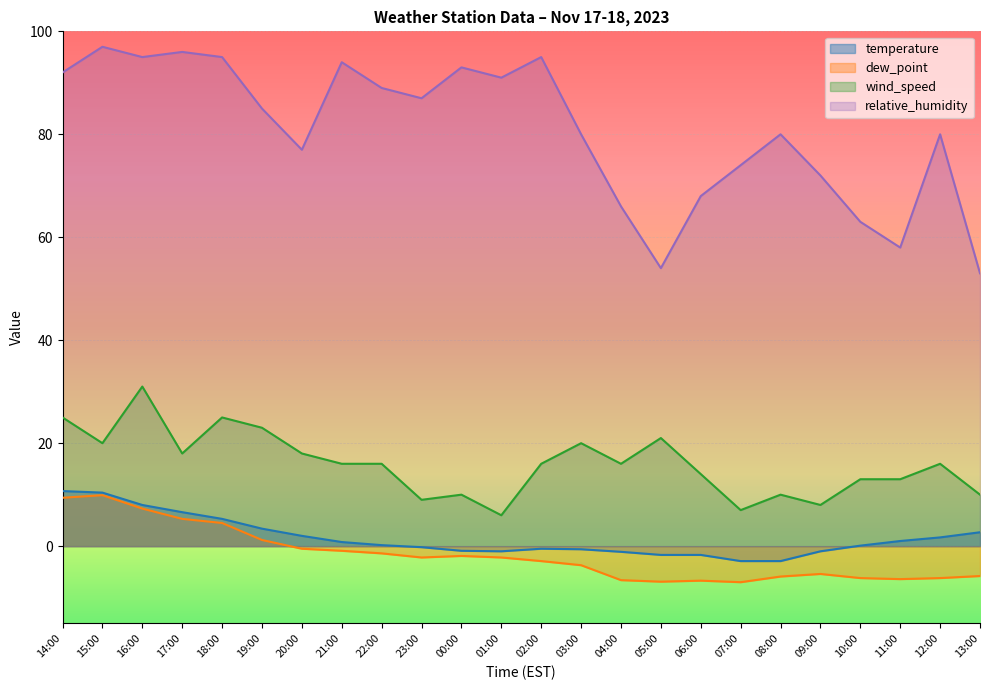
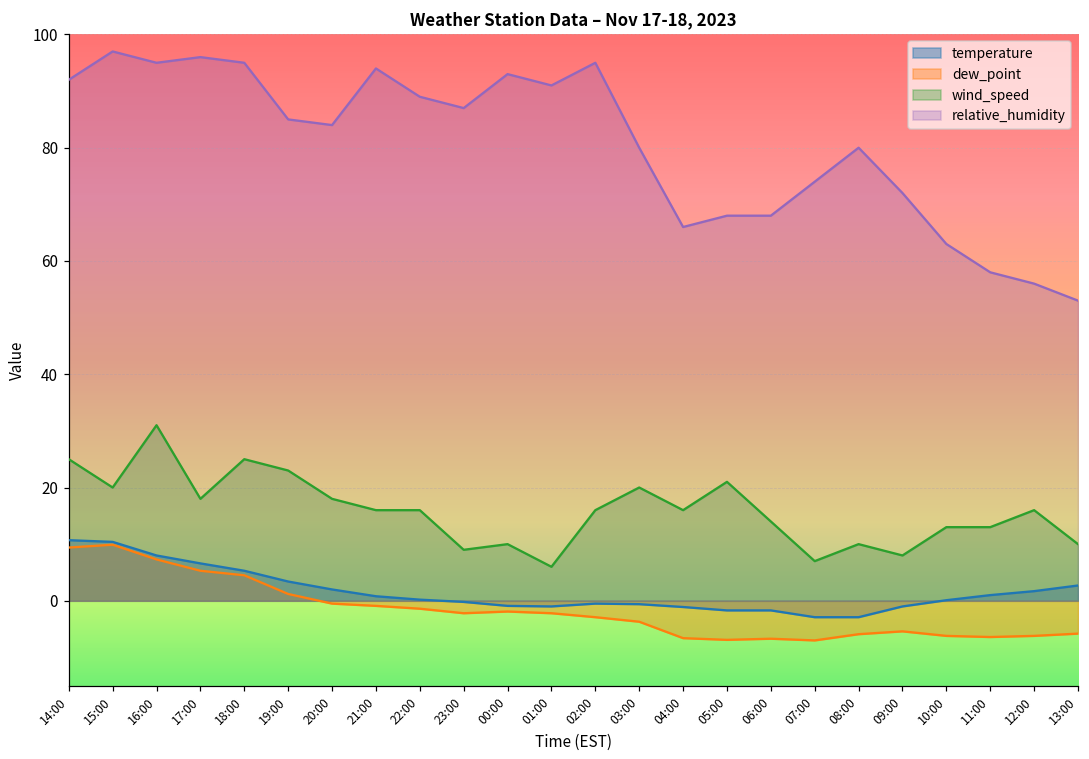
  {
    "wind_speed": {
      "14:00": 25,
      "15:00": 20,
      "16:00": 31,
      "17:00": 18,
      "18:00": 25,
      "19:00": 23,
      "20:00": 18,
      "21:00": 16,
      "22:00": 16,
      "23:00": 9,
      "00:00": 10,
      "01:00": 6,
      "02:00": 16,
      "03:00": 20,
      "04:00": 16,
      "05:00": 21,
      "06:00": 14,
      "07:00": 7,
      "08:00": 10,
      "09:00": 8,
      "10:00": 13,
      "11:00": 13,
      "12:00": 16,
      "13:00": 10
    },
    "relative_humidity": {
      "14:00": 92,
      "15:00": 97,
      "16:00": 95,
      "17:00": 96,
      "18:00": 95,
      "19:00": 85,
-     "20:00": 77,
+     "20:00": 84,
      "21:00": 94,
      "22:00": 89,
      "23:00": 87,
      "00:00": 93,
      "01:00": 91,
      "02:00": 95,
      "03:00": 80,
      "04:00": 66,
-     "05:00": 54,
+     "05:00": 68,
      "06:00": 68,
      "07:00": 74,
      "08:00": 80,
      "09:00": 72,
      "10:00": 63,
      "11:00": 58,
-     "12:00": 80,
+     "12:00": 56,
      "13:00": 53
    }
  }
